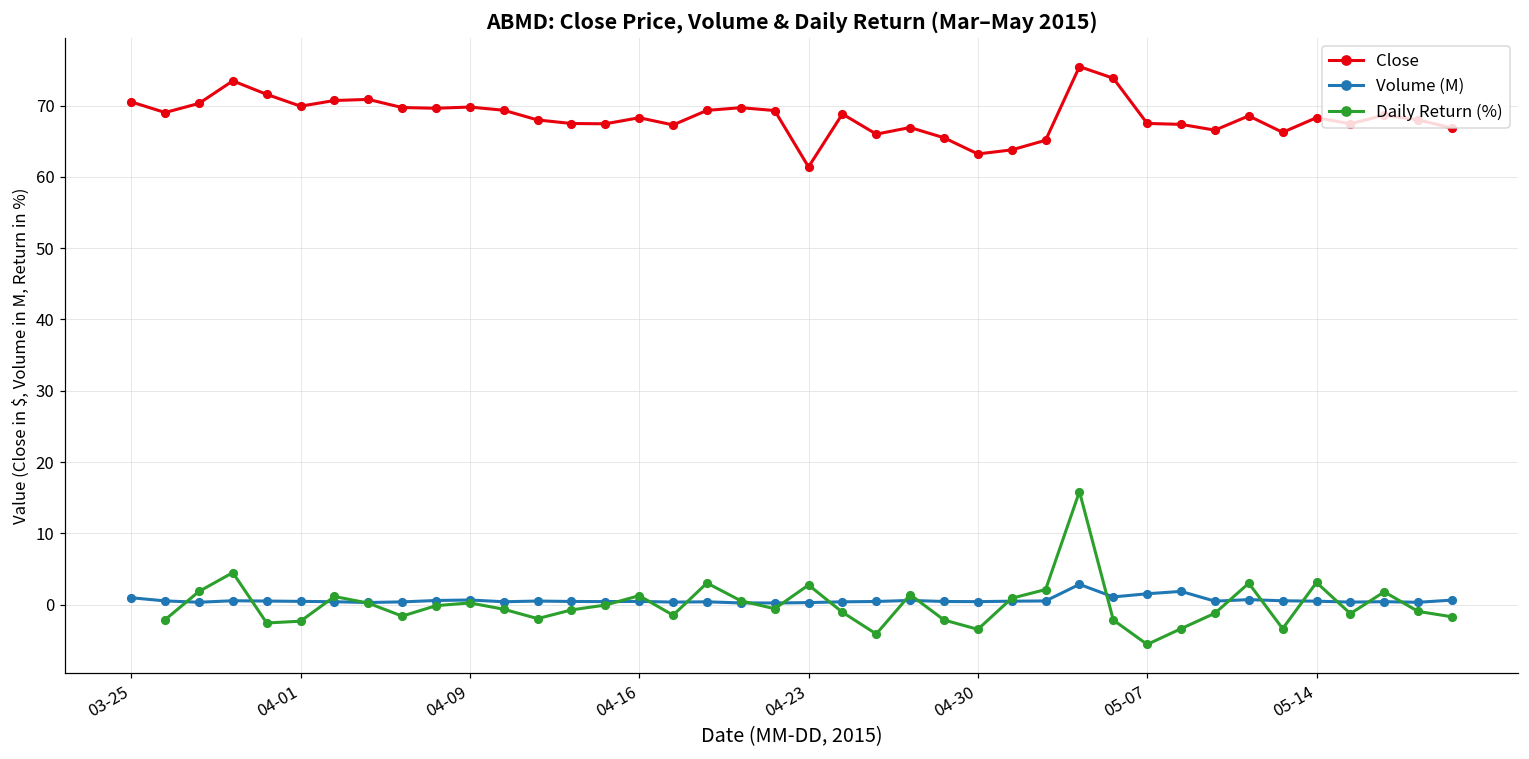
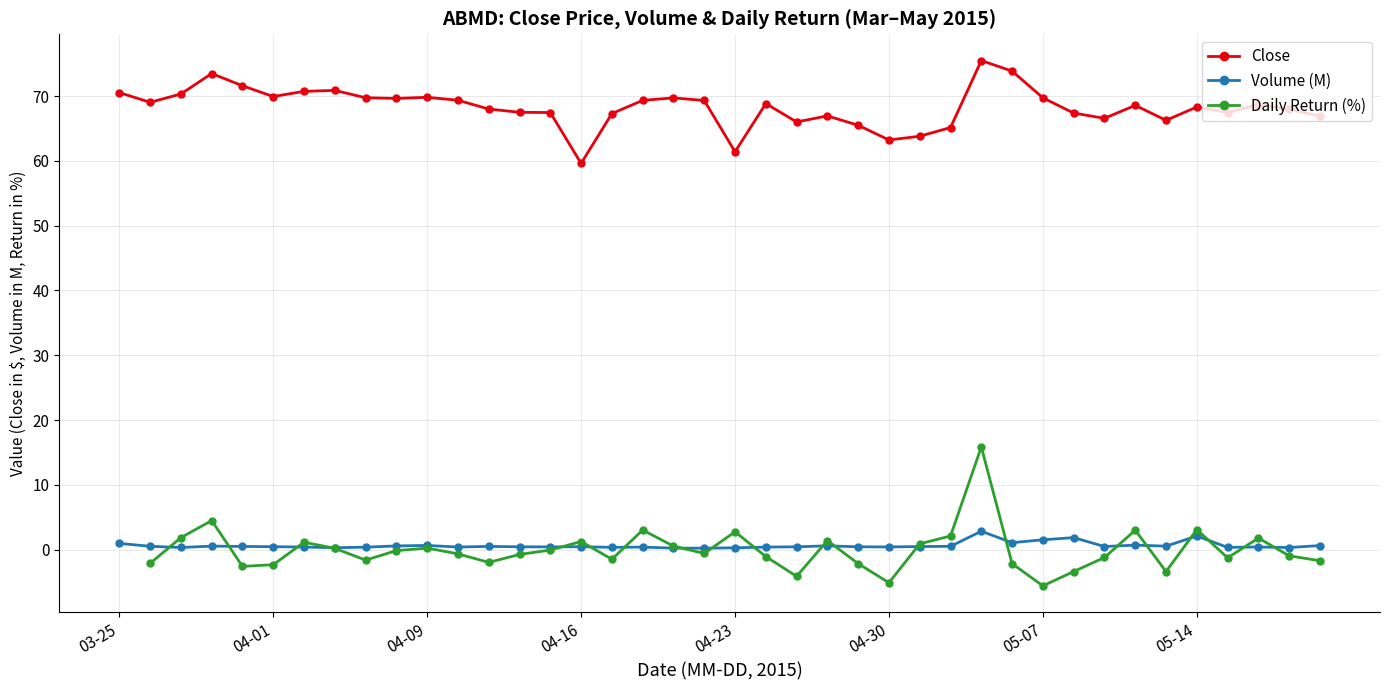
  {
    "Close": {
      "03-25": 71,
      "04-01": 70,
      "04-09": 70,
-     "04-16": 68,
+     "04-16": 60,
      "04-23": 61,
      "04-30": 63,
-     "05-07": 68,
+     "05-07": 70,
      "05-14": 68
    },
    "Volume (M)": {
      "03-25": 1,
      "04-01": 0,
      "04-09": 1,
      "04-16": 0,
      "04-23": 0,
      "04-30": 0,
      "05-07": 2,
-     "05-14": 0
+     "05-14": 2
    },
    "Daily Return (%)": {
      "04-01": -2,
      "04-09": 0,
      "04-16": 1,
      "04-23": 3,
-     "04-30": -3,
+     "04-30": -5,
      "05-07": -6,
      "05-14": 3
    }
  }
